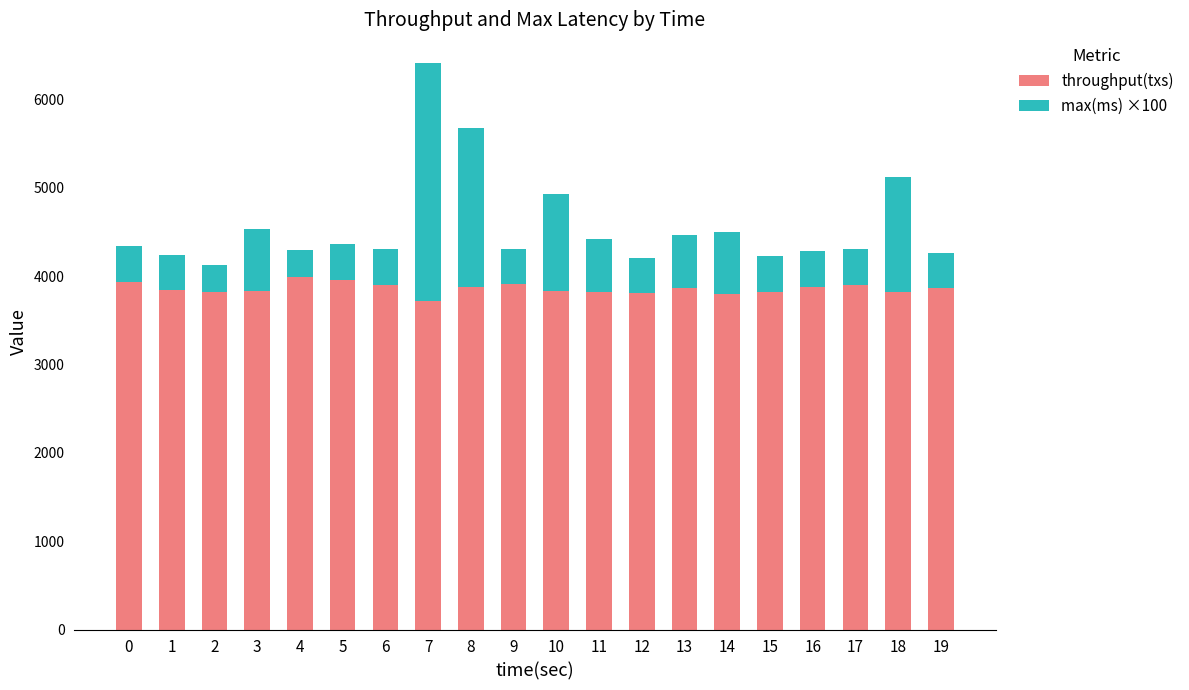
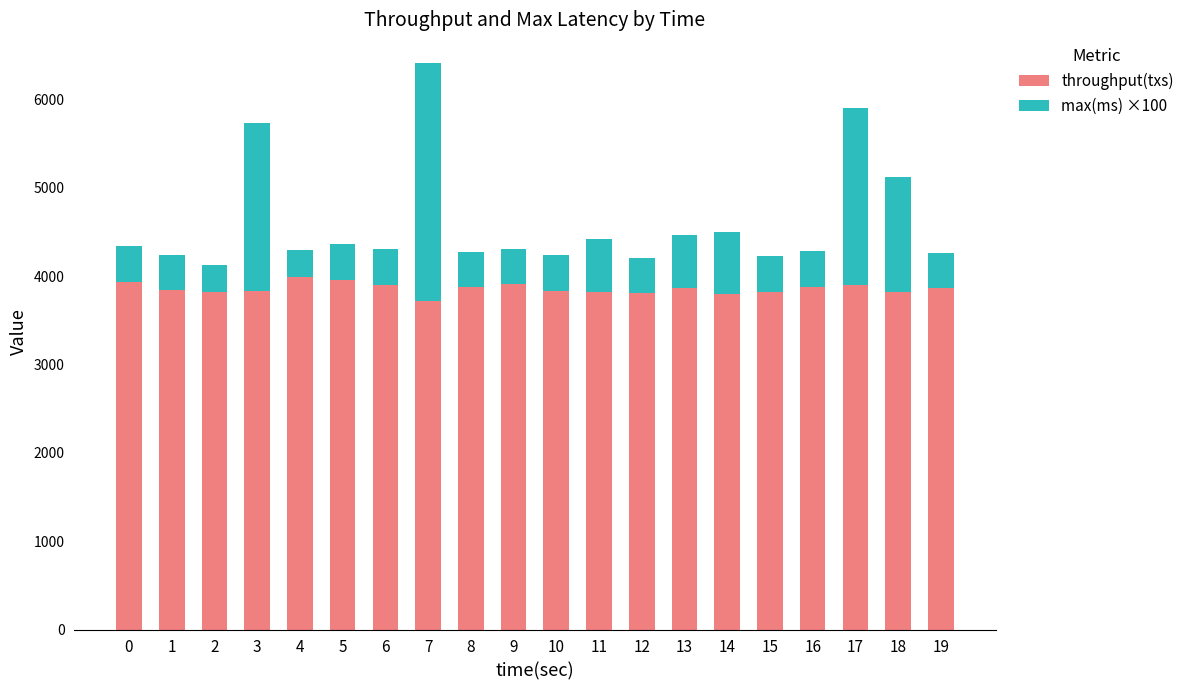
  {
    "throughput(txs)": {
      "0": 3900,
      "1": 3800,
      "2": 3800,
      "3": 3800,
      "4": 4000,
      "5": 4000,
      "6": 3900,
      "7": 3700,
      "8": 3900,
      "9": 3900,
      "10": 3800,
      "11": 3800,
      "12": 3800,
      "13": 3900,
      "14": 3800,
      "15": 3800,
      "16": 3900,
      "17": 3900,
      "18": 3800,
      "19": 3900
    },
    "max(ms) ×100": {
      "0": 400,
      "1": 400,
      "2": 300,
-     "3": 700,
+     "3": 1900,
      "4": 300,
      "5": 400,
      "6": 400,
      "7": 2700,
-     "8": 1800,
+     "8": 400,
      "9": 400,
-     "10": 1100,
+     "10": 400,
      "11": 600,
      "12": 400,
      "13": 600,
      "14": 700,
      "15": 400,
      "16": 400,
-     "17": 400,
+     "17": 2000,
      "18": 1300,
      "19": 400
    }
  }
